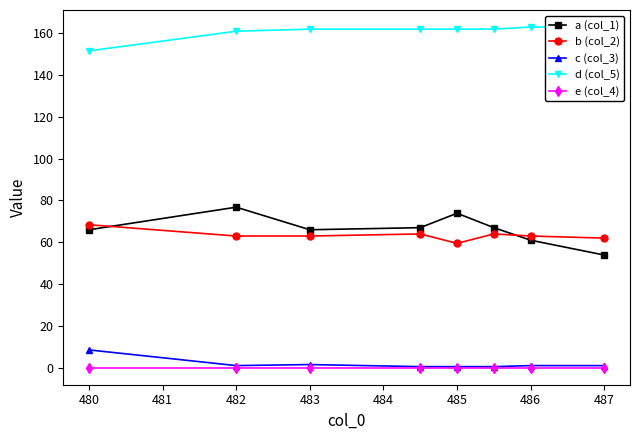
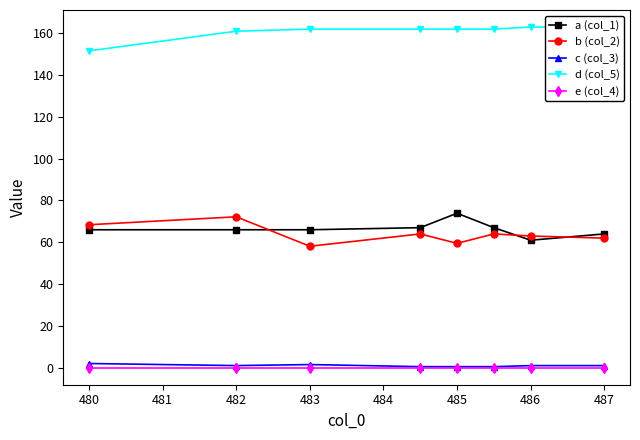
  {
    "a (col_1)": {
      "480": 66,
-     "482": 77,
+     "482": 66,
      "483": 66,
      "485": 74,
      "486": 61,
-     "487": 54
+     "487": 64
    },
    "b (col_2)": {
      "480": 68,
-     "482": 63,
-     "483": 63,
+     "482": 72,
+     "483": 58,
      "485": 60,
      "486": 63,
      "487": 62
    },
    "c (col_3)": {
-     "480": 9,
+     "480": 2,
      "483": 2
    },
    "d (col_5)": {
      "480": 152,
      "482": 161,
      "483": 162,
      "485": 162,
      "486": 163
    },
    "e (col_4)": {
      "480": 0,
      "483": 0
    }
  }
